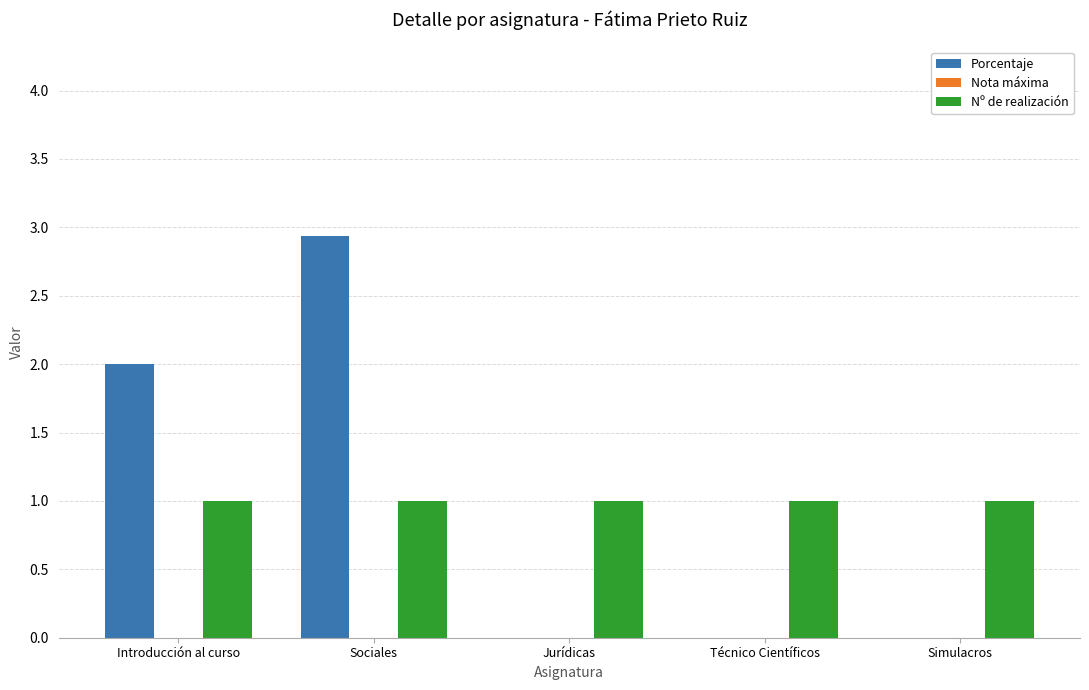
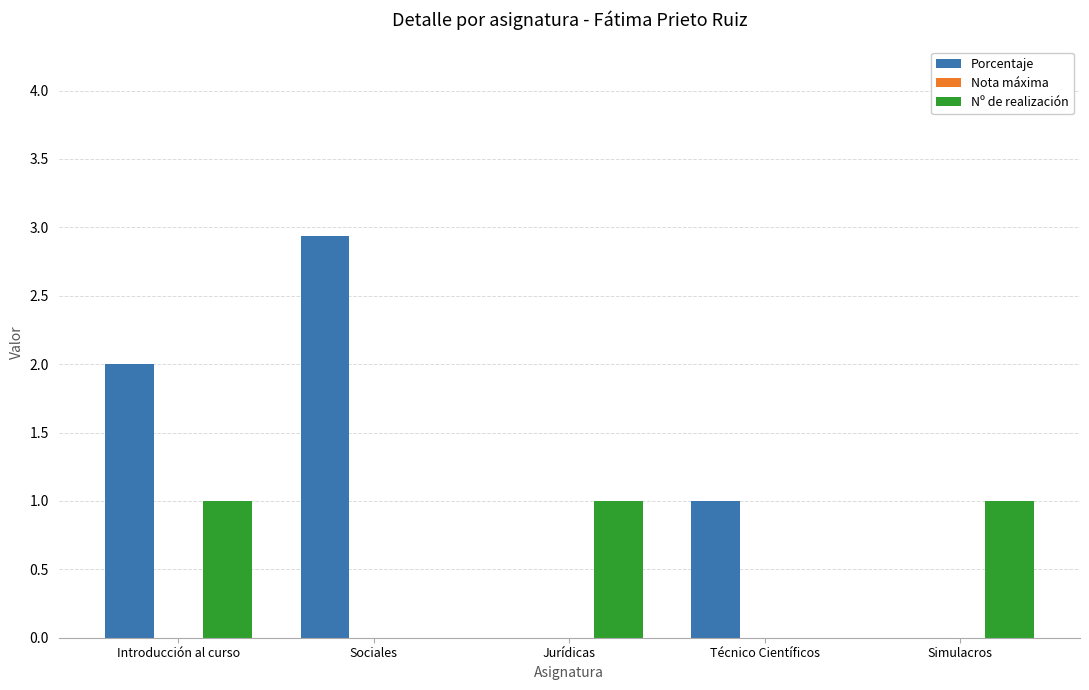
  {
    "Porcentaje": {
      "Introducción al curso": 2,
      "Sociales": 2.94,
      "Jurídicas": 0,
-     "Técnico Científicos": 0,
+     "Técnico Científicos": 1,
      "Simulacros": 0
    },
    "Nota máxima": {
      "Introducción al curso": 0,
      "Sociales": 0,
      "Jurídicas": 0,
      "Técnico Científicos": 0,
      "Simulacros": 0
    },
    "Nº de realización": {
      "Introducción al curso": 1,
-     "Sociales": 1,
+     "Sociales": 0,
      "Jurídicas": 1,
-     "Técnico Científicos": 1,
+     "Técnico Científicos": 0,
      "Simulacros": 1
    }
  }
